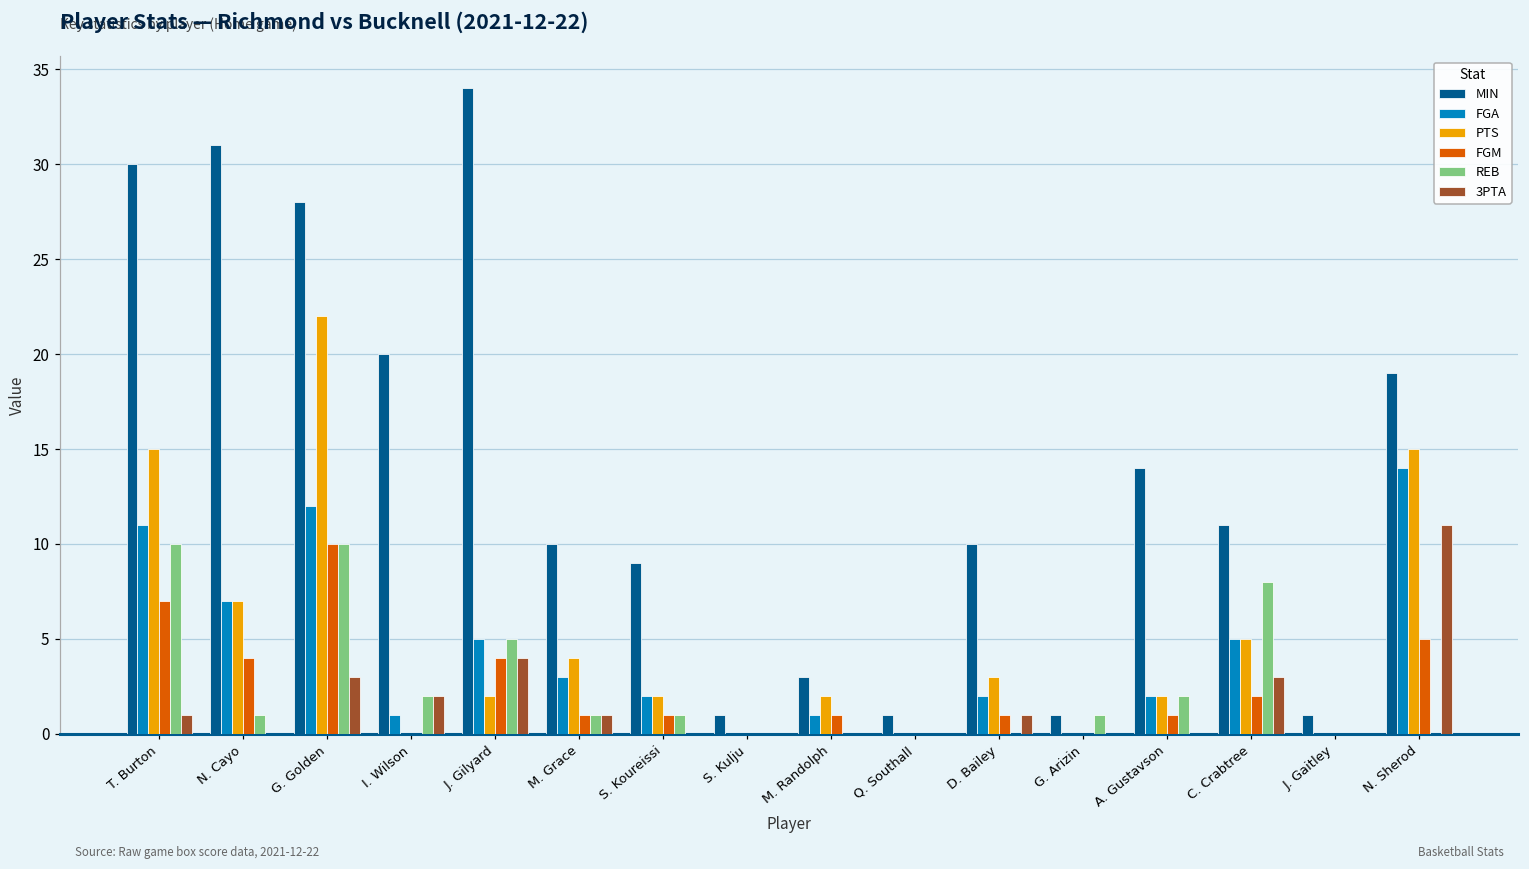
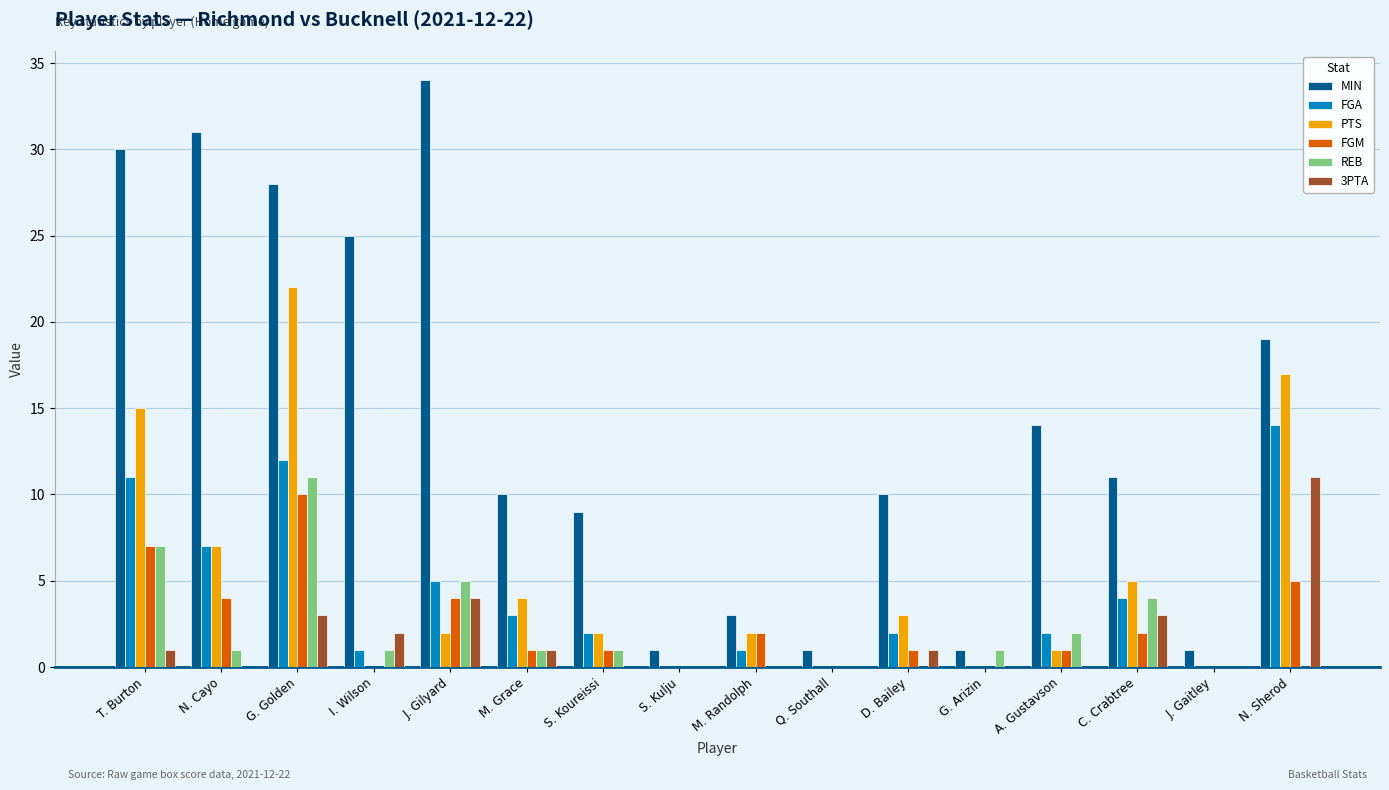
  {
    "MIN": {
      "T. Burton": 30,
      "N. Cayo": 31,
      "G. Golden": 28,
-     "I. Wilson": 20,
+     "I. Wilson": 25,
      "J. Gilyard": 34,
      "M. Grace": 10,
      "S. Koureissi": 9,
      "S. Kulju": 1,
      "M. Randolph": 3,
      "Q. Southall": 1,
      "D. Bailey": 10,
      "G. Arizin": 1,
      "A. Gustavson": 14,
      "C. Crabtree": 11,
      "J. Gaitley": 1,
      "N. Sherod": 19
    },
    "FGA": {
      "T. Burton": 11,
      "N. Cayo": 7,
      "G. Golden": 12,
      "I. Wilson": 1,
      "J. Gilyard": 5,
      "M. Grace": 3,
      "S. Koureissi": 2,
      "S. Kulju": 0,
      "M. Randolph": 1,
      "Q. Southall": 0,
      "D. Bailey": 2,
      "G. Arizin": 0,
      "A. Gustavson": 2,
-     "C. Crabtree": 5,
+     "C. Crabtree": 4,
      "J. Gaitley": 0,
      "N. Sherod": 14
    },
    "PTS": {
      "T. Burton": 15,
      "N. Cayo": 7,
      "G. Golden": 22,
      "I. Wilson": 0,
      "J. Gilyard": 2,
      "M. Grace": 4,
      "S. Koureissi": 2,
      "S. Kulju": 0,
      "M. Randolph": 2,
      "Q. Southall": 0,
      "D. Bailey": 3,
      "G. Arizin": 0,
-     "A. Gustavson": 2,
+     "A. Gustavson": 1,
      "C. Crabtree": 5,
      "J. Gaitley": 0,
-     "N. Sherod": 15
+     "N. Sherod": 17
    },
    "FGM": {
      "T. Burton": 7,
      "N. Cayo": 4,
      "G. Golden": 10,
      "I. Wilson": 0,
      "J. Gilyard": 4,
      "M. Grace": 1,
      "S. Koureissi": 1,
      "S. Kulju": 0,
-     "M. Randolph": 1,
+     "M. Randolph": 2,
      "Q. Southall": 0,
      "D. Bailey": 1,
      "G. Arizin": 0,
      "A. Gustavson": 1,
      "C. Crabtree": 2,
      "J. Gaitley": 0,
      "N. Sherod": 5
    },
    "REB": {
-     "T. Burton": 10,
+     "T. Burton": 7,
      "N. Cayo": 1,
-     "G. Golden": 10,
-     "I. Wilson": 2,
+     "G. Golden": 11,
+     "I. Wilson": 1,
      "J. Gilyard": 5,
      "M. Grace": 1,
      "S. Koureissi": 1,
      "S. Kulju": 0,
      "M. Randolph": 0,
      "Q. Southall": 0,
      "D. Bailey": 0,
      "G. Arizin": 1,
      "A. Gustavson": 2,
-     "C. Crabtree": 8,
+     "C. Crabtree": 4,
      "J. Gaitley": 0,
      "N. Sherod": 0
    },
    "3PTA": {
      "T. Burton": 1,
      "N. Cayo": 0,
      "G. Golden": 3,
      "I. Wilson": 2,
      "J. Gilyard": 4,
      "M. Grace": 1,
      "S. Koureissi": 0,
      "S. Kulju": 0,
      "M. Randolph": 0,
      "Q. Southall": 0,
      "D. Bailey": 1,
      "G. Arizin": 0,
      "A. Gustavson": 0,
      "C. Crabtree": 3,
      "J. Gaitley": 0,
      "N. Sherod": 11
    }
  }
